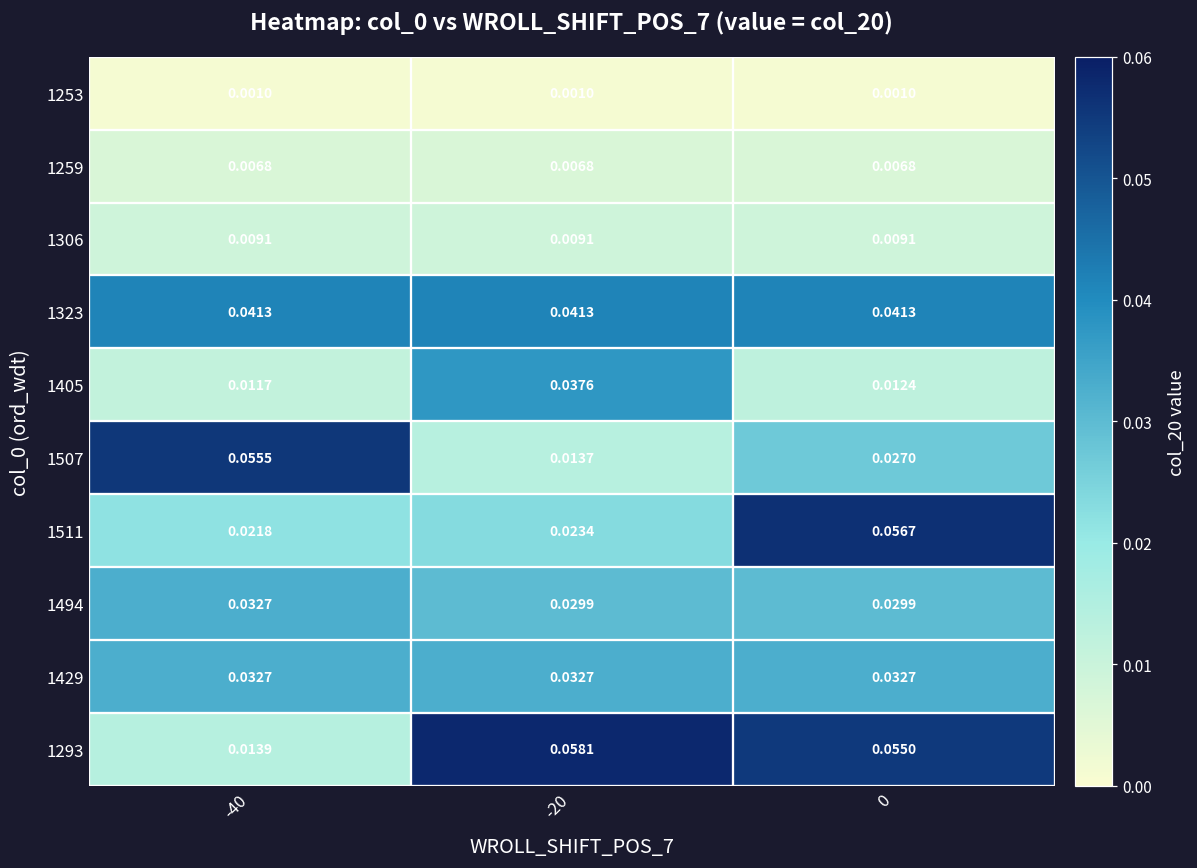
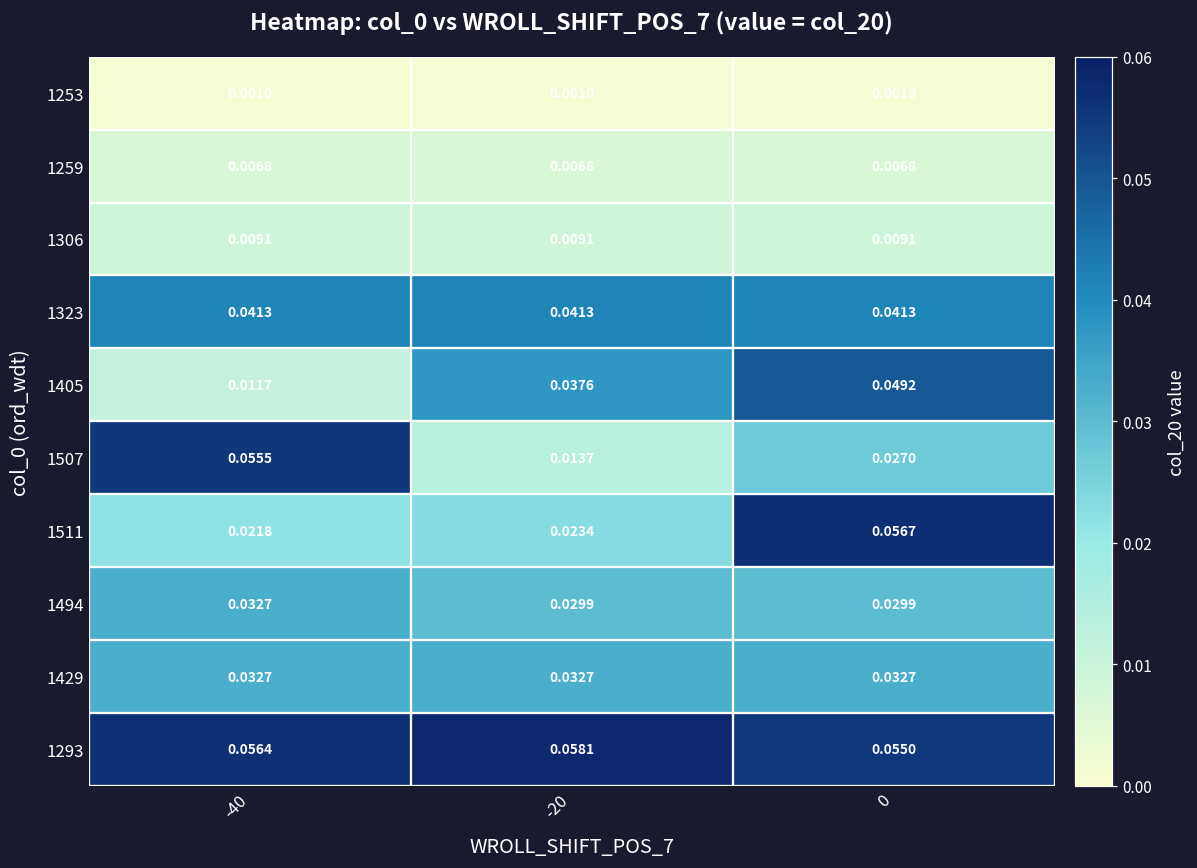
  {
    "1306": {
      "-40": 0.0091,
      "-20": 0.0091,
      "0": 0.0091
    },
    "1323": {
      "-40": 0.0413,
      "-20": 0.0413,
      "0": 0.0413
    },
    "1405": {
      "-40": 0.0117,
      "-20": 0.0376,
-     "0": 0.0124
+     "0": 0.0492
    },
    "1507": {
      "-40": 0.0555,
      "-20": 0.0137,
      "0": 0.0270
    },
    "1511": {
      "-40": 0.0218,
      "-20": 0.0234,
      "0": 0.0567
    },
    "1494": {
      "-40": 0.0327,
      "-20": 0.0299,
      "0": 0.0299
    },
    "1429": {
      "-40": 0.0327,
      "-20": 0.0327,
      "0": 0.0327
    },
    "1293": {
-     "-40": 0.0139,
+     "-40": 0.0564,
      "-20": 0.0581,
      "0": 0.0550
    }
  }
